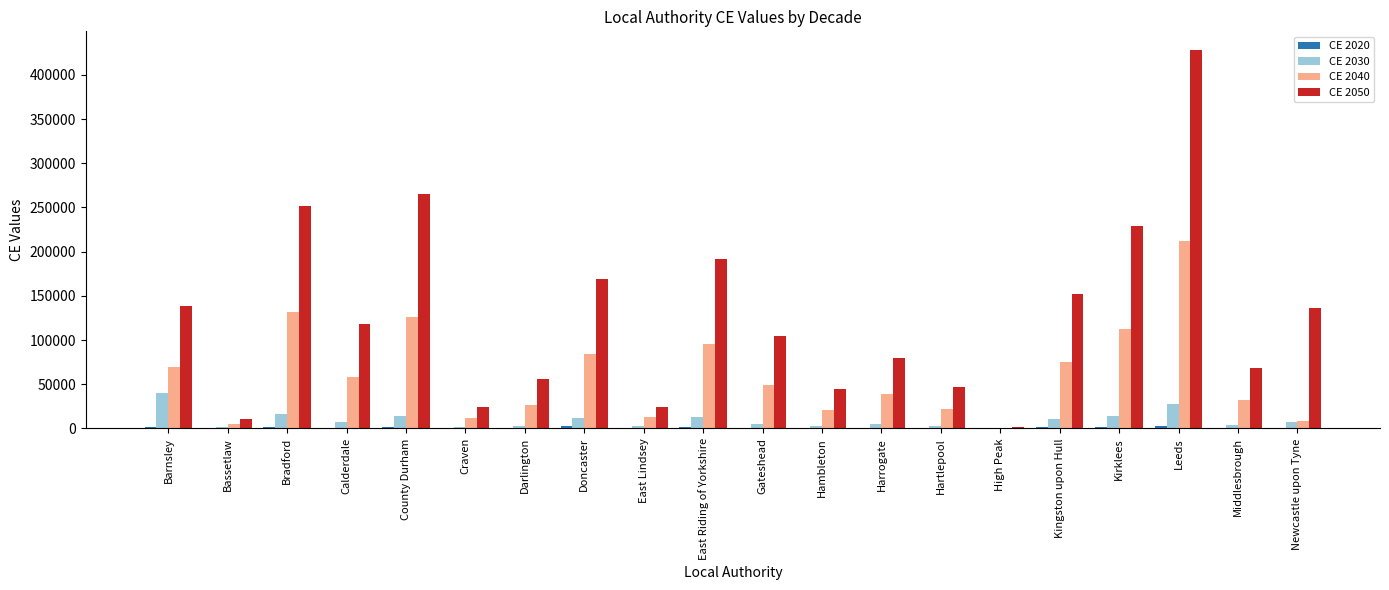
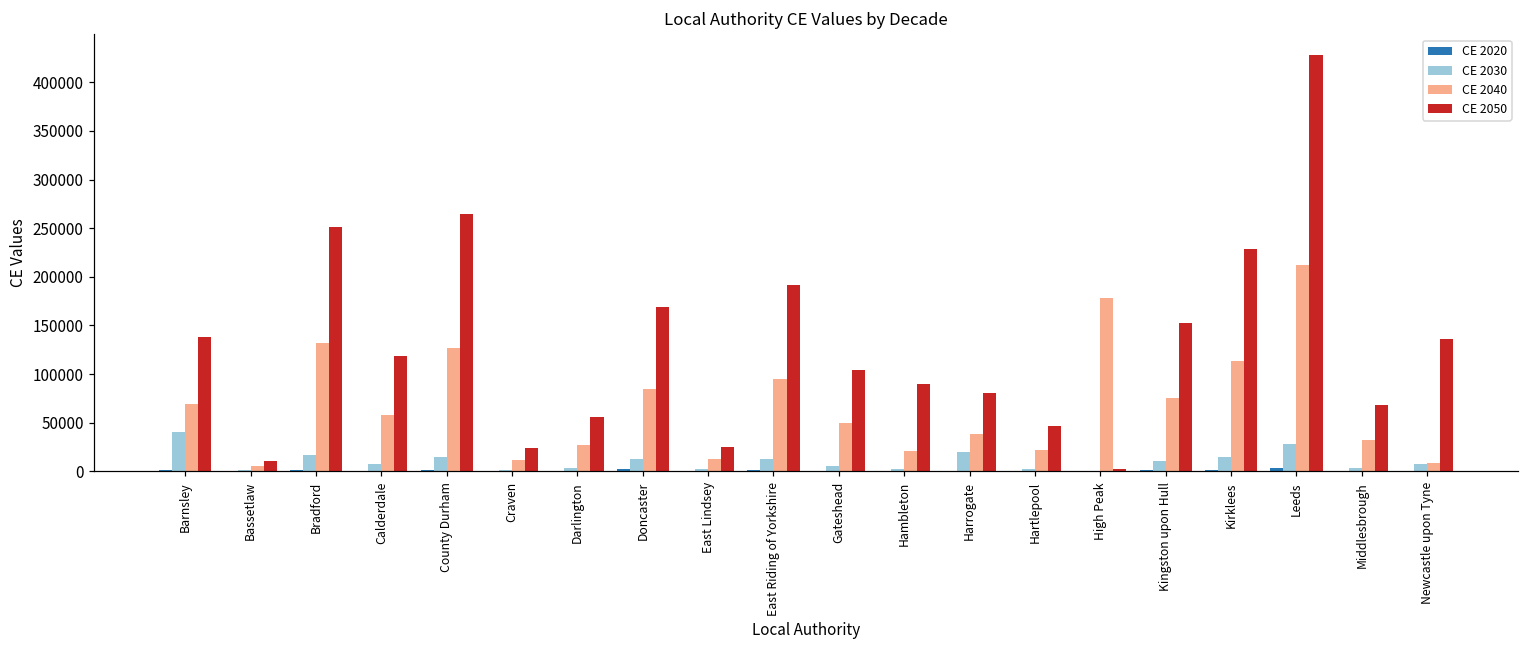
  {
    "CE 2020": {
      "Leeds": 0
    },
    "CE 2030": {
      "Barnsley": 40000,
      "Bradford": 20000,
      "Calderdale": 10000,
      "County Durham": 10000,
      "Darlington": 0,
      "Doncaster": 10000,
      "East Riding of Yorkshire": 10000,
      "Gateshead": 10000,
-     "Harrogate": 0,
+     "Harrogate": 20000,
      "Kingston upon Hull": 10000,
      "Kirklees": 10000,
      "Leeds": 30000,
      "Middlesbrough": 0,
      "Newcastle upon Tyne": 10000
    },
    "CE 2040": {
      "Barnsley": 70000,
      "Bassetlaw": 10000,
      "Bradford": 130000,
      "Calderdale": 60000,
      "County Durham": 130000,
      "Craven": 10000,
      "Darlington": 30000,
      "Doncaster": 80000,
      "East Lindsey": 10000,
      "East Riding of Yorkshire": 100000,
      "Gateshead": 50000,
      "Hambleton": 20000,
      "Harrogate": 40000,
      "Hartlepool": 20000,
-     "High Peak": 0,
+     "High Peak": 180000,
      "Kingston upon Hull": 80000,
      "Kirklees": 110000,
      "Leeds": 210000,
      "Middlesbrough": 30000,
      "Newcastle upon Tyne": 10000
    },
    "CE 2050": {
      "Barnsley": 140000,
      "Bassetlaw": 10000,
      "Bradford": 250000,
      "Calderdale": 120000,
      "County Durham": 270000,
      "Craven": 20000,
      "Darlington": 60000,
      "Doncaster": 170000,
      "East Lindsey": 20000,
      "East Riding of Yorkshire": 190000,
      "Gateshead": 100000,
-     "Hambleton": 40000,
+     "Hambleton": 90000,
      "Harrogate": 80000,
      "Hartlepool": 50000,
      "Kingston upon Hull": 150000,
      "Kirklees": 230000,
      "Leeds": 430000,
      "Middlesbrough": 70000,
      "Newcastle upon Tyne": 140000
    }
  }
